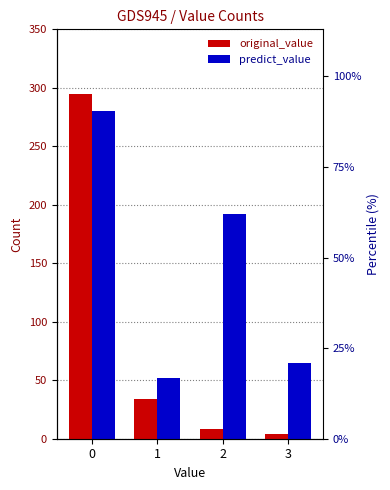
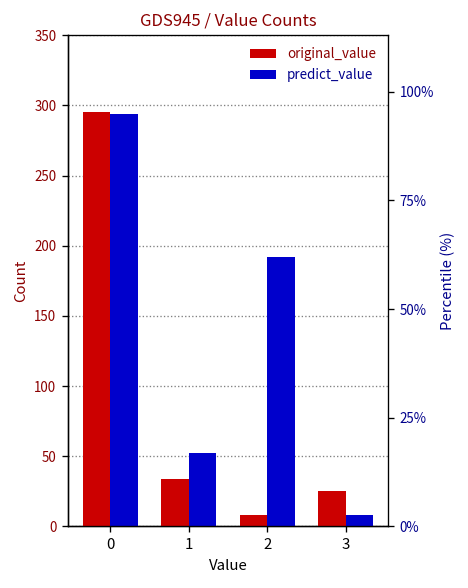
  {
    "original_value": {
      "0": 295,
      "1": 34,
      "2": 8,
-     "3": 4
+     "3": 25
    },
    "predict_value": {
-     "0": 280,
+     "0": 294,
      "1": 52,
      "2": 192,
-     "3": 65
+     "3": 8
    }
  }
